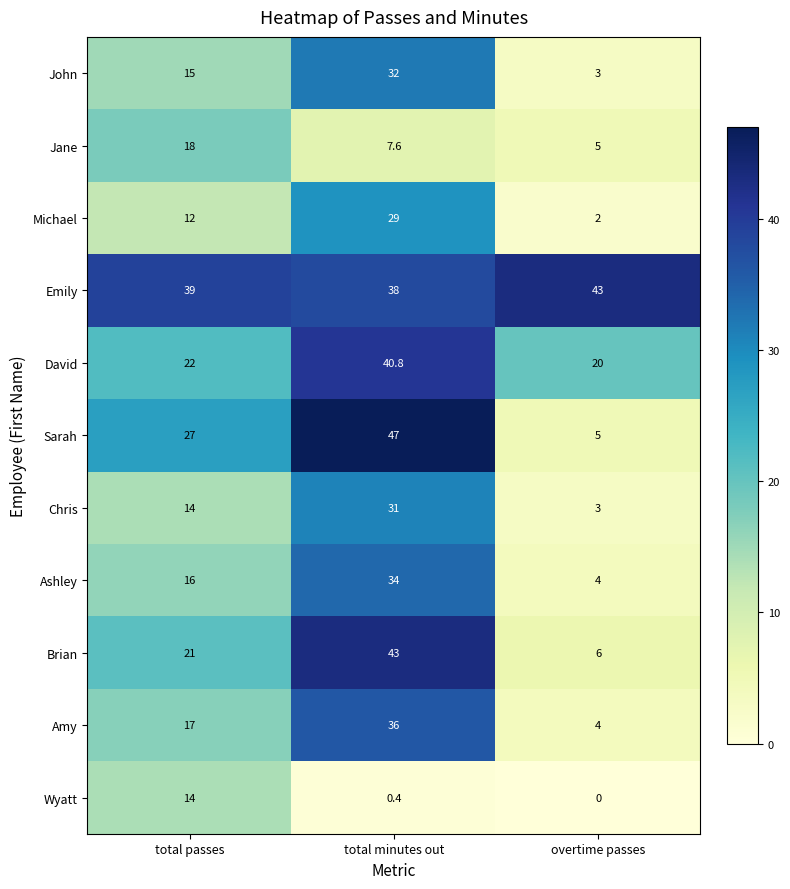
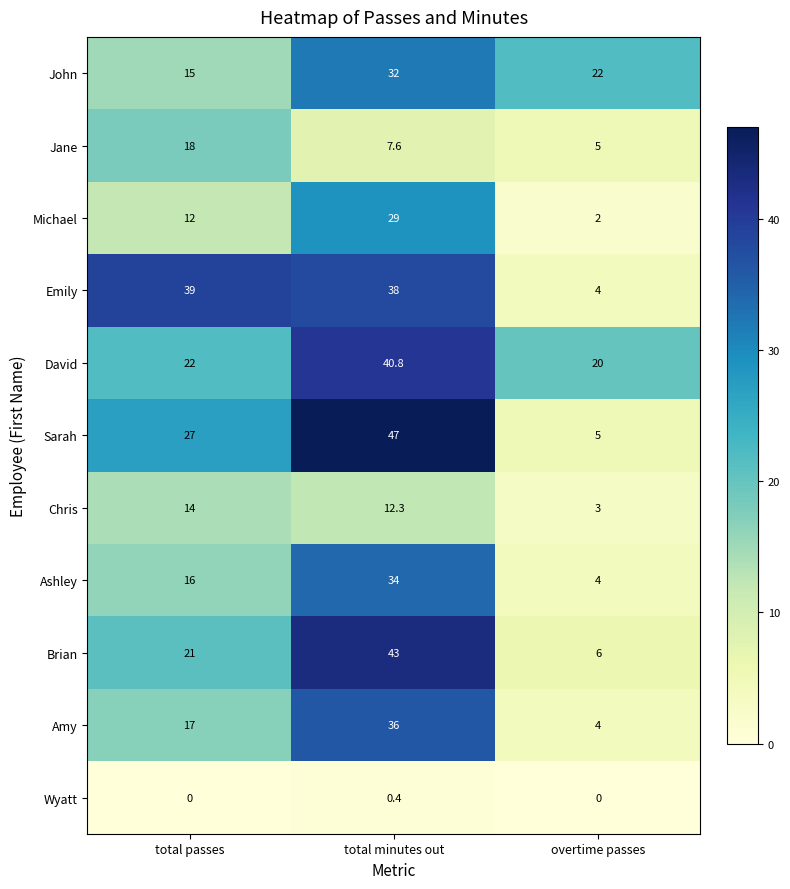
  {
    "John": {
      "total passes": 15,
      "total minutes out": 32,
-     "overtime passes": 3
+     "overtime passes": 22
    },
    "Jane": {
      "total passes": 18,
      "total minutes out": 7.6,
      "overtime passes": 5
    },
    "Michael": {
      "total passes": 12,
      "total minutes out": 29,
      "overtime passes": 2
    },
    "Emily": {
      "total passes": 39,
      "total minutes out": 38,
-     "overtime passes": 43
+     "overtime passes": 4
    },
    "David": {
      "total passes": 22,
      "total minutes out": 40.8,
      "overtime passes": 20
    },
    "Sarah": {
      "total passes": 27,
      "total minutes out": 47,
      "overtime passes": 5
    },
    "Chris": {
      "total passes": 14,
-     "total minutes out": 31,
+     "total minutes out": 12.3,
      "overtime passes": 3
    },
    "Ashley": {
      "total passes": 16,
      "total minutes out": 34,
      "overtime passes": 4
    },
    "Brian": {
      "total passes": 21,
      "total minutes out": 43,
      "overtime passes": 6
    },
    "Amy": {
      "total passes": 17,
      "total minutes out": 36,
      "overtime passes": 4
    },
    "Wyatt": {
-     "total passes": 14,
+     "total passes": 0,
      "total minutes out": 0.4,
      "overtime passes": 0
    }
  }
